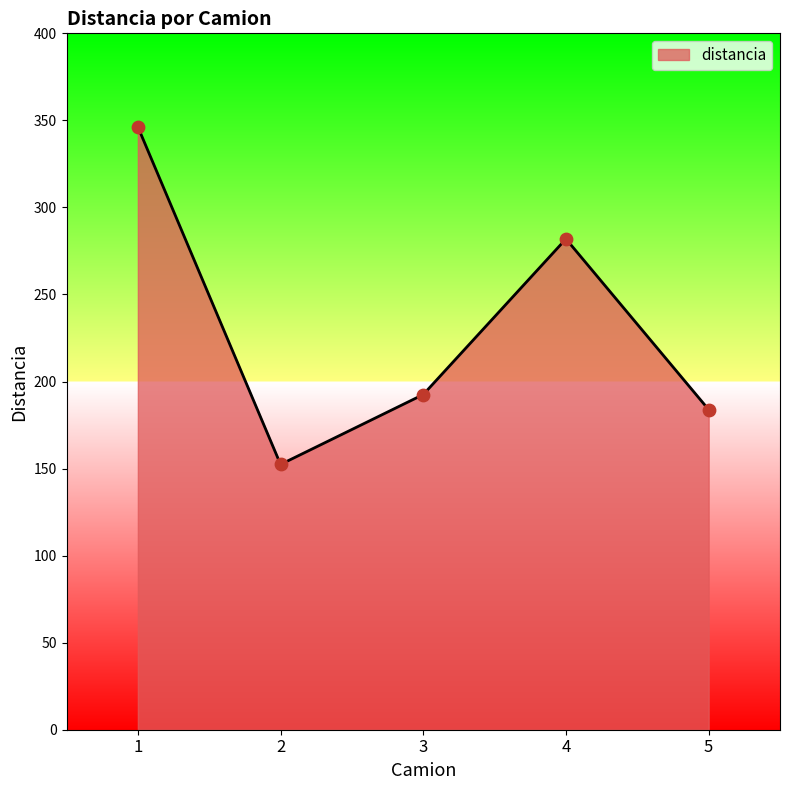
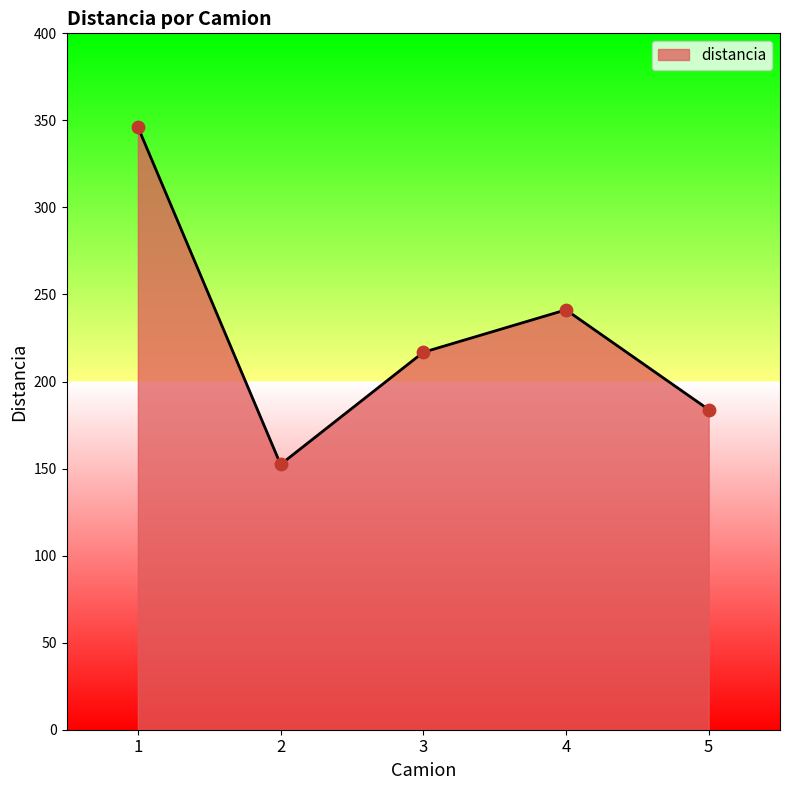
  {
    "1": 346,
    "2": 152,
-   "3": 193,
-   "4": 282,
+   "3": 217,
+   "4": 241,
    "5": 184
  }
